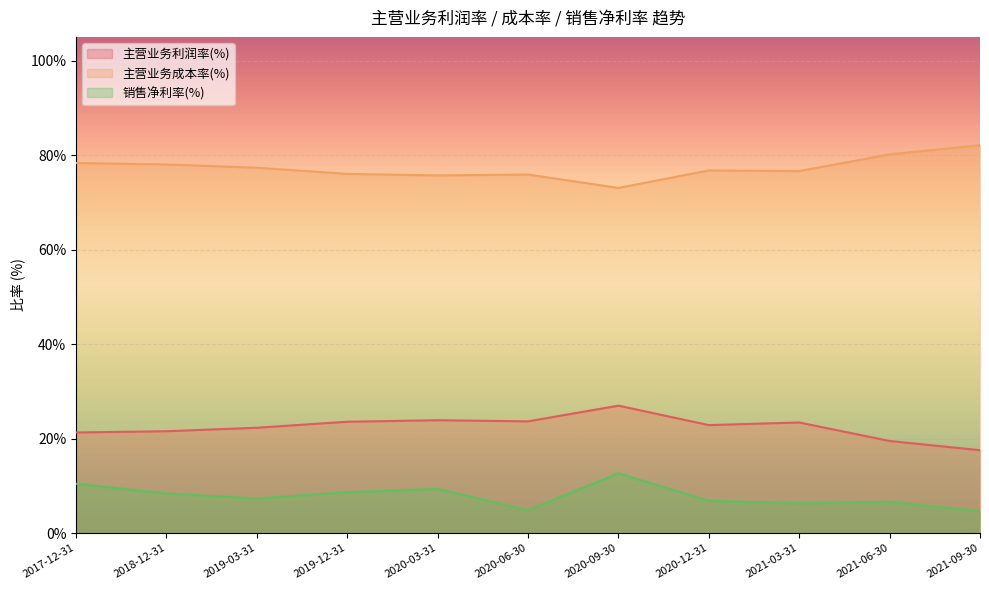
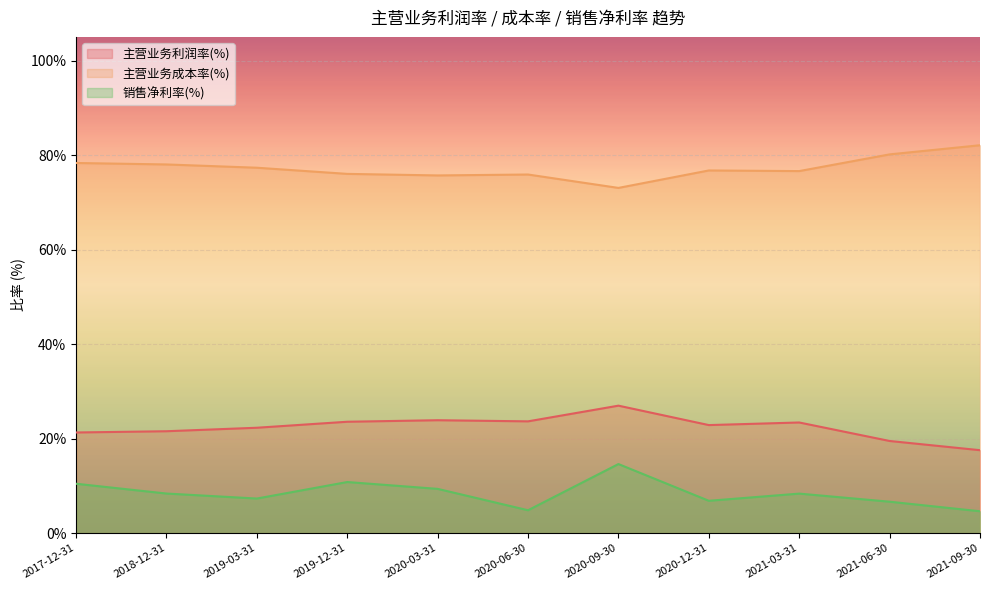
  {
    "销售净利率(%)": {
      "2017-12-31": "10%",
      "2018-12-31": "8%",
      "2019-03-31": "7%",
-     "2019-12-31": "9%",
+     "2019-12-31": "11%",
      "2020-03-31": "9%",
      "2020-06-30": "5%",
-     "2020-09-30": "13%",
+     "2020-09-30": "15%",
      "2020-12-31": "7%",
-     "2021-03-31": "6%",
+     "2021-03-31": "8%",
      "2021-06-30": "7%",
      "2021-09-30": "5%"
    }
  }
